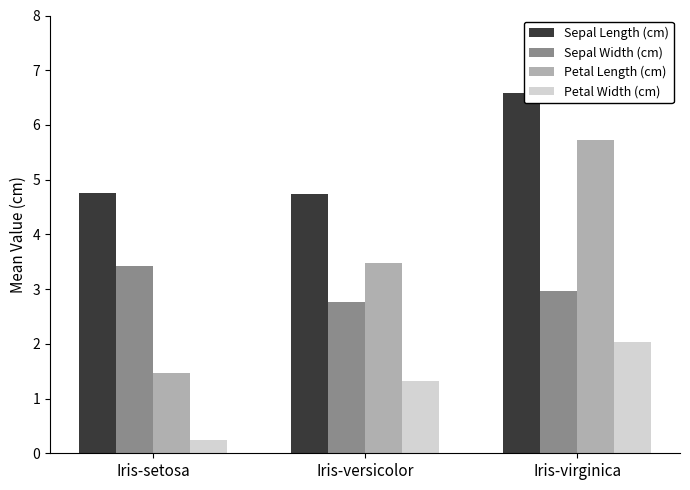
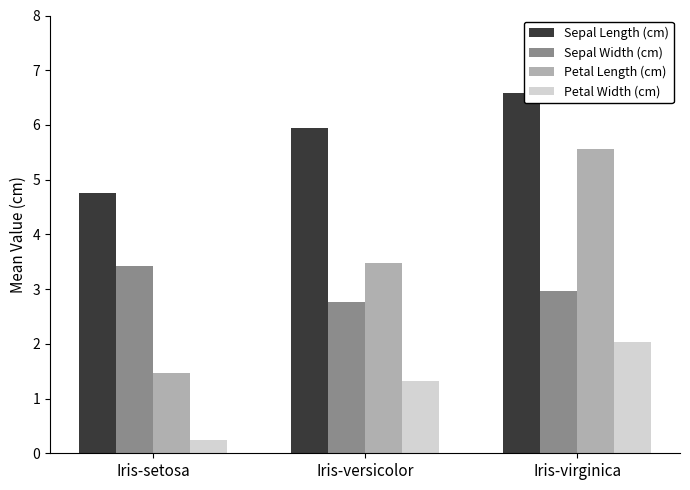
  {
    "Sepal Length (cm)": {
      "Iris-setosa": 4.8,
-     "Iris-versicolor": 4.7,
+     "Iris-versicolor": 5.9,
      "Iris-virginica": 6.6
    },
    "Sepal Width (cm)": {
      "Iris-setosa": 3.4,
      "Iris-versicolor": 2.8,
      "Iris-virginica": 3.0
    },
    "Petal Length (cm)": {
      "Iris-setosa": 1.5,
      "Iris-versicolor": 3.5,
-     "Iris-virginica": 5.7
+     "Iris-virginica": 5.6
    },
    "Petal Width (cm)": {
      "Iris-setosa": 0.2,
      "Iris-versicolor": 1.3,
      "Iris-virginica": 2.0
    }
  }
